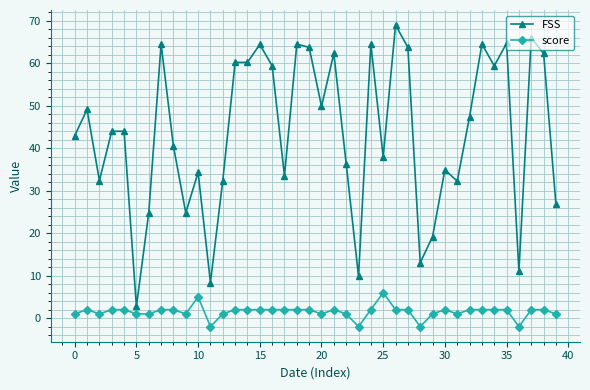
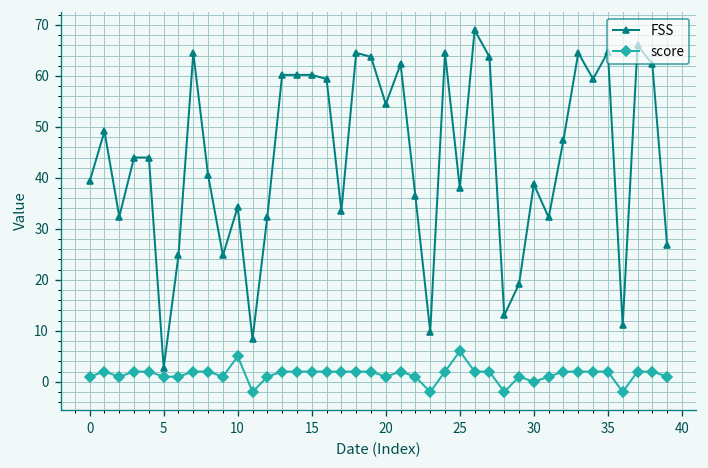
  {
    "FSS": {
-     "0": 43,
+     "0": 39,
      "5": 3,
      "10": 34,
-     "15": 64,
-     "20": 50,
+     "15": 60,
+     "20": 54,
      "25": 38,
-     "30": 35
+     "30": 39
    },
    "score": {
      "0": 1,
      "5": 1,
      "10": 5,
      "15": 2,
      "20": 1,
      "25": 6,
-     "30": 2,
+     "30": 0,
      "35": 2
    }
  }
